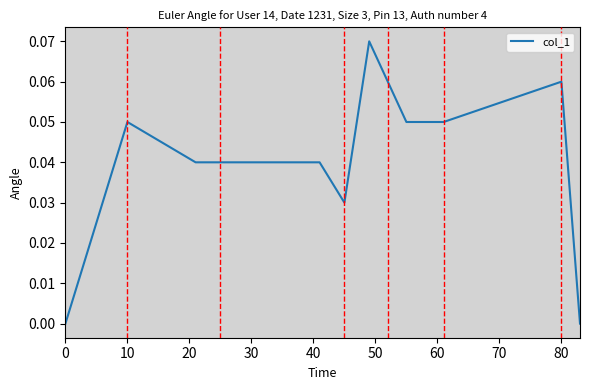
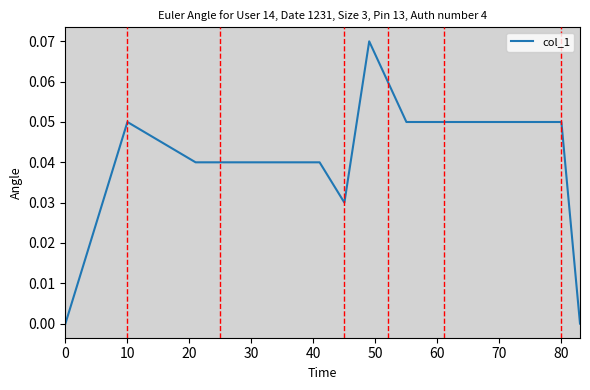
  {
    "0": 0.00,
    "10": 0.05,
    "30": 0.04,
-   "80": 0.06
+   "80": 0.05
  }
